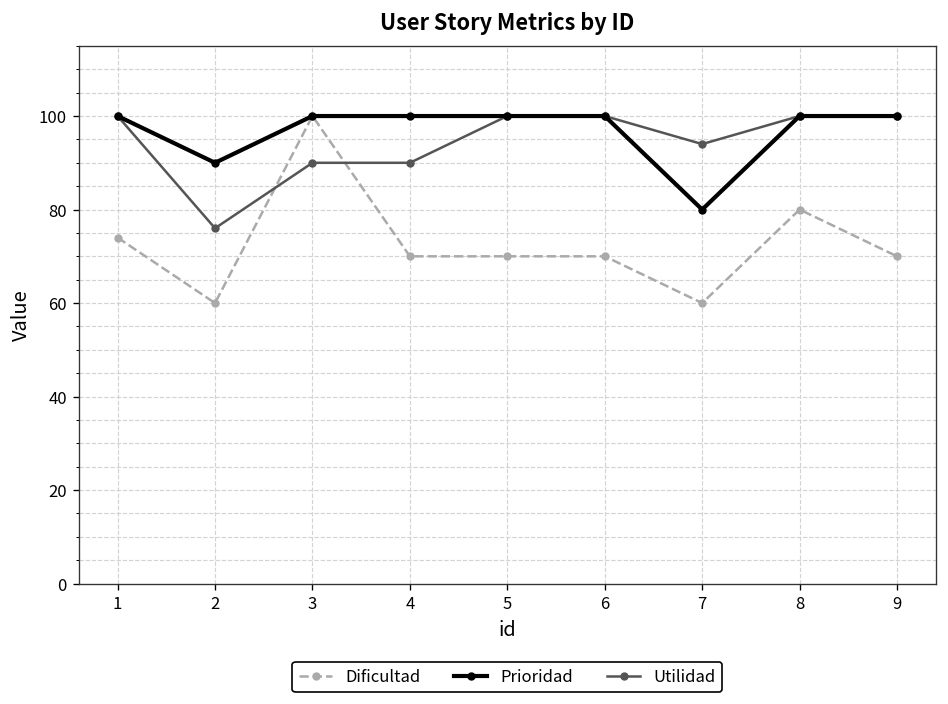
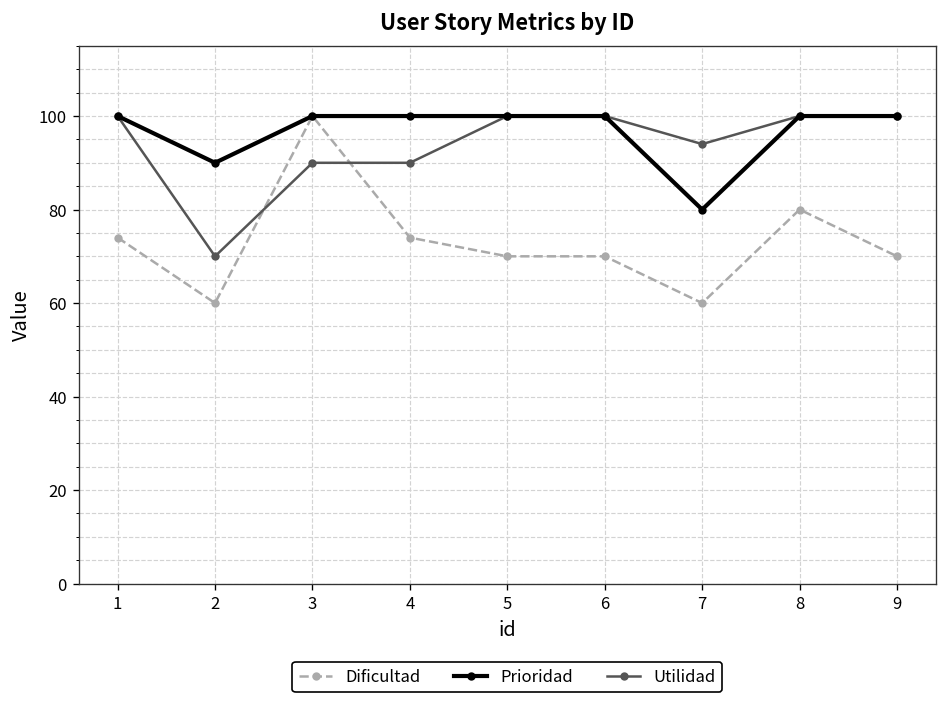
  {
    "Dificultad": {
      "1": 74,
      "2": 60,
-     "4": 70,
+     "4": 74,
      "5": 70,
      "6": 70,
      "7": 60,
      "8": 80,
      "9": 70
    },
    "Prioridad": {
      "2": 90,
      "4": 100,
      "7": 80
    },
    "Utilidad": {
-     "2": 76,
+     "2": 70,
      "3": 90,
      "4": 90,
      "7": 94
    }
  }
